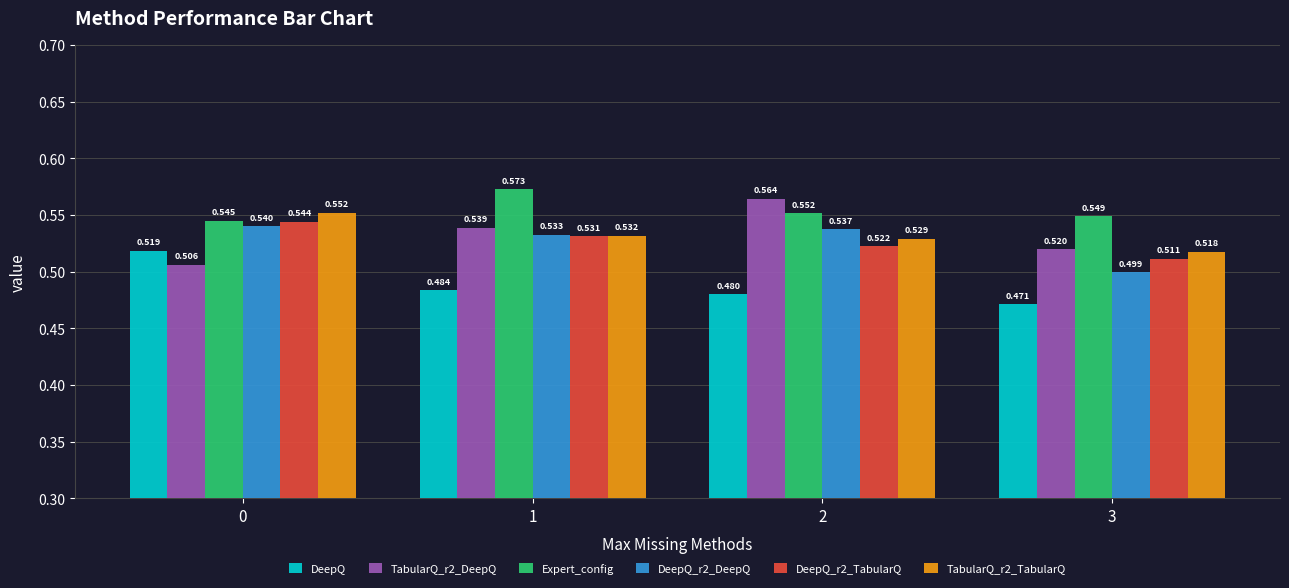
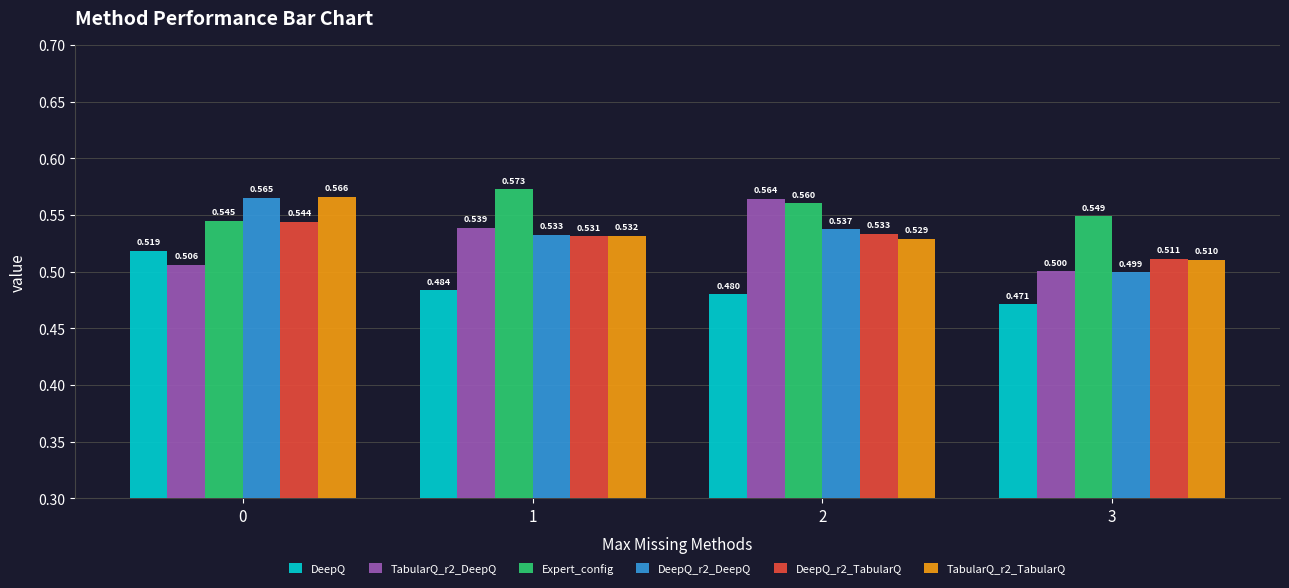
  {
    "DeepQ": {
      "0": 0.519,
      "1": 0.484,
      "2": 0.480,
      "3": 0.471
    },
    "TabularQ_r2_DeepQ": {
      "0": 0.506,
      "1": 0.539,
      "2": 0.564,
-     "3": 0.520
+     "3": 0.500
    },
    "Expert_config": {
      "0": 0.545,
      "1": 0.573,
-     "2": 0.552,
+     "2": 0.560,
      "3": 0.549
    },
    "DeepQ_r2_DeepQ": {
-     "0": 0.540,
+     "0": 0.565,
      "1": 0.533,
      "2": 0.537,
      "3": 0.499
    },
    "DeepQ_r2_TabularQ": {
      "0": 0.544,
      "1": 0.531,
-     "2": 0.522,
+     "2": 0.533,
      "3": 0.511
    },
    "TabularQ_r2_TabularQ": {
-     "0": 0.552,
+     "0": 0.566,
      "1": 0.532,
      "2": 0.529,
-     "3": 0.518
+     "3": 0.510
    }
  }
